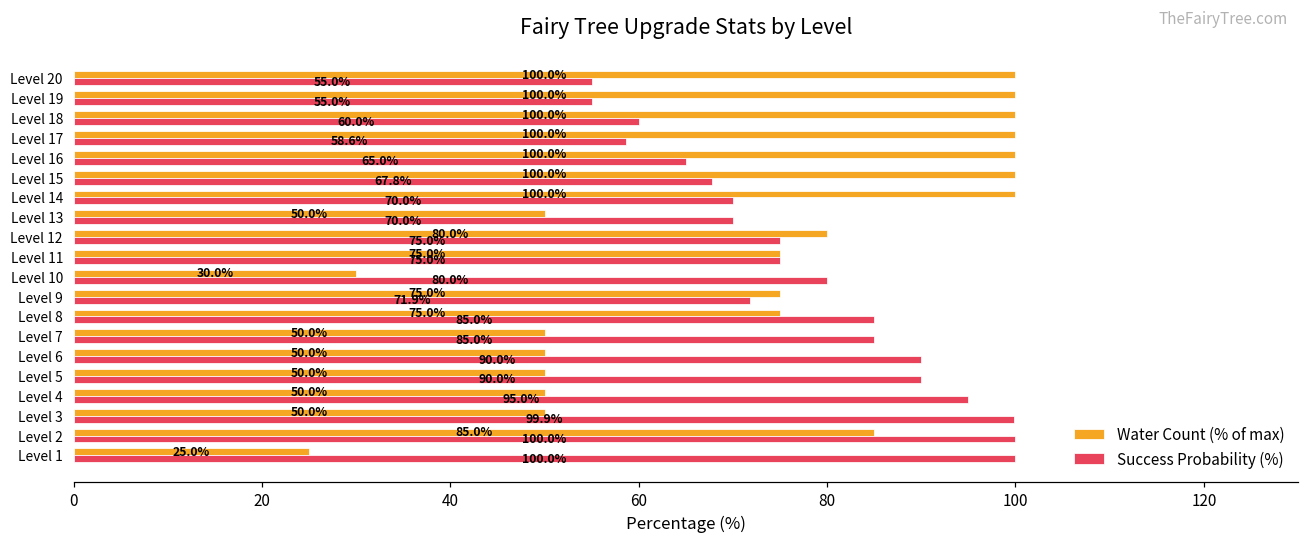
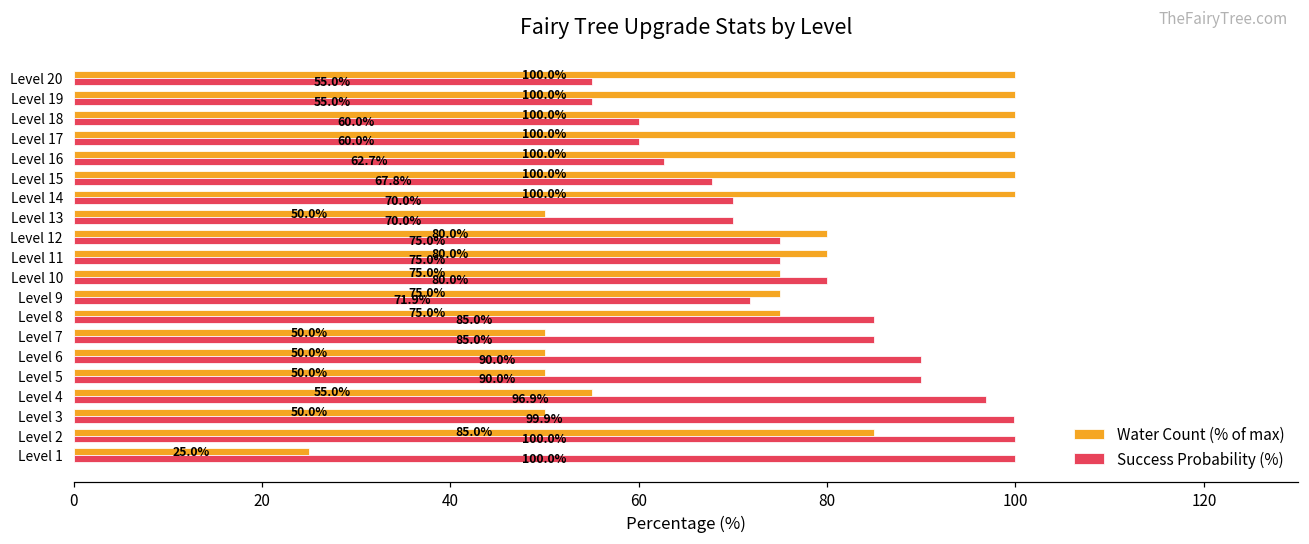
  {
    "Water Count (% of max)": {
      "Level 20": "100.0%",
      "Level 19": "100.0%",
      "Level 18": "100.0%",
      "Level 17": "100.0%",
      "Level 16": "100.0%",
      "Level 15": "100.0%",
      "Level 14": "100.0%",
      "Level 13": "50.0%",
-     "Level 11": "75.0%",
-     "Level 10": "30.0%",
+     "Level 11": "80.0%",
+     "Level 10": "75.0%",
      "Level 8": "75.0%",
      "Level 7": "50.0%",
      "Level 6": "50.0%",
      "Level 5": "50.0%",
-     "Level 4": "50.0%",
+     "Level 4": "55.0%",
      "Level 3": "50.0%",
      "Level 2": "85.0%",
      "Level 1": "25.0%"
    },
    "Success Probability (%)": {
      "Level 20": "55.0%",
      "Level 19": "55.0%",
      "Level 18": "60.0%",
-     "Level 17": "58.6%",
-     "Level 16": "65.0%",
+     "Level 17": "60.0%",
+     "Level 16": "62.7%",
      "Level 15": "67.8%",
      "Level 14": "70.0%",
      "Level 13": "70.0%",
      "Level 10": "80.0%",
      "Level 8": "85.0%",
      "Level 7": "85.0%",
      "Level 6": "90.0%",
      "Level 5": "90.0%",
-     "Level 4": "95.0%",
+     "Level 4": "96.9%",
      "Level 3": "99.9%",
      "Level 2": "100.0%",
      "Level 1": "100.0%"
    }
  }
